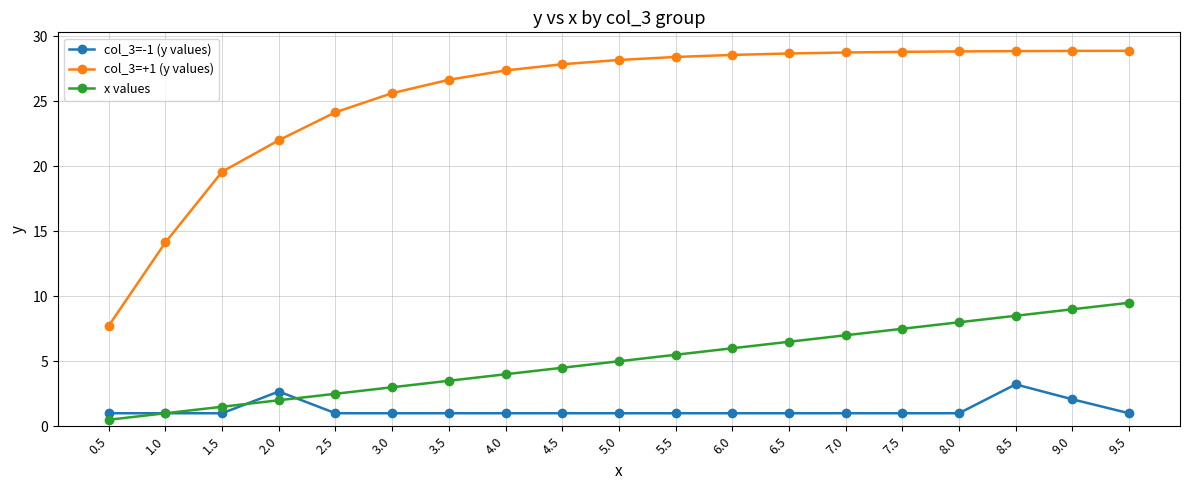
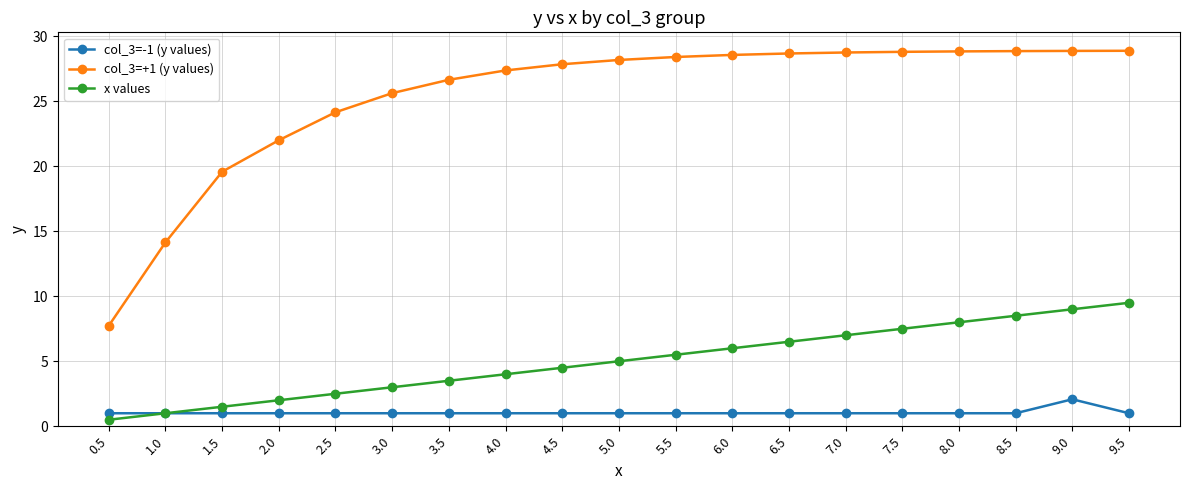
  {
    "col_3=-1 (y values)": {
      "0.5": 1.0,
      "1.5": 1.0,
-     "2.0": 2.7,
+     "2.0": 1.0,
      "2.5": 1.0,
      "3.0": 1.0,
      "3.5": 1.0,
      "4.0": 1.0,
      "4.5": 1.0,
      "5.0": 1.0,
      "5.5": 1.0,
      "6.0": 1.0,
      "6.5": 1.0,
      "7.0": 1.0,
      "7.5": 1.0,
      "8.0": 1.0,
-     "8.5": 3.2,
+     "8.5": 1.0,
      "9.0": 2.1,
      "9.5": 1.0
    },
    "col_3=+1 (y values)": {
      "0.5": 7.7,
      "1.0": 14.1,
      "1.5": 19.6,
      "2.0": 22.0,
      "2.5": 24.2,
      "3.0": 25.6,
      "3.5": 26.7,
      "4.0": 27.4,
      "4.5": 27.9,
      "5.0": 28.2,
      "5.5": 28.4,
      "6.0": 28.6,
      "6.5": 28.7,
      "7.0": 28.8,
      "7.5": 28.8,
      "8.0": 28.8,
      "8.5": 28.9,
      "9.0": 28.9,
      "9.5": 28.9
    },
    "x values": {
      "0.5": 0.5,
      "1.5": 1.5,
      "2.0": 2.0,
      "2.5": 2.5,
      "3.0": 3.0,
      "3.5": 3.5,
      "4.0": 4.0,
      "4.5": 4.5,
      "5.0": 5.0,
      "5.5": 5.5,
      "6.0": 6.0,
      "6.5": 6.5,
      "7.0": 7.0,
      "7.5": 7.5,
      "8.0": 8.0,
      "8.5": 8.5,
      "9.0": 9.0,
      "9.5": 9.5
    }
  }
